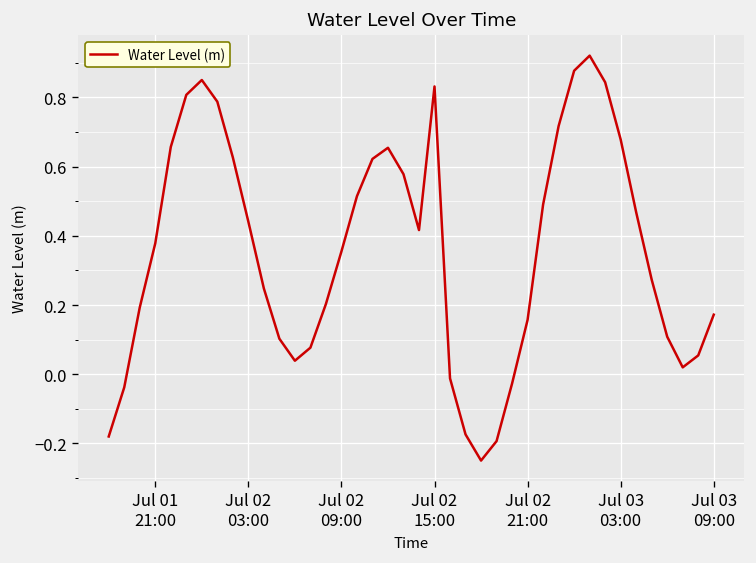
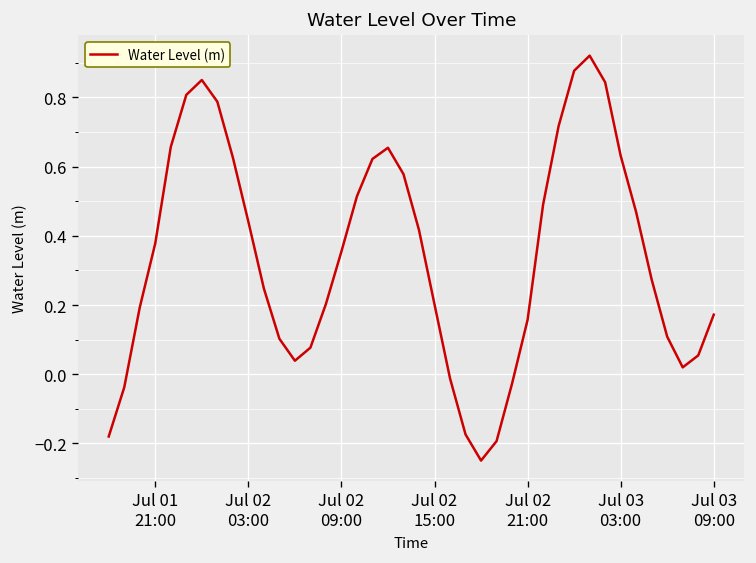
  {
    "Jul 01 21:00": 0.38,
    "Jul 02 03:00": 0.44,
    "Jul 02 09:00": 0.35,
-   "Jul 02 15:00": 0.83,
+   "Jul 02 15:00": 0.20,
    "Jul 02 21:00": 0.16,
-   "Jul 03 03:00": 0.68,
+   "Jul 03 03:00": 0.63,
    "Jul 03 09:00": 0.17
  }
